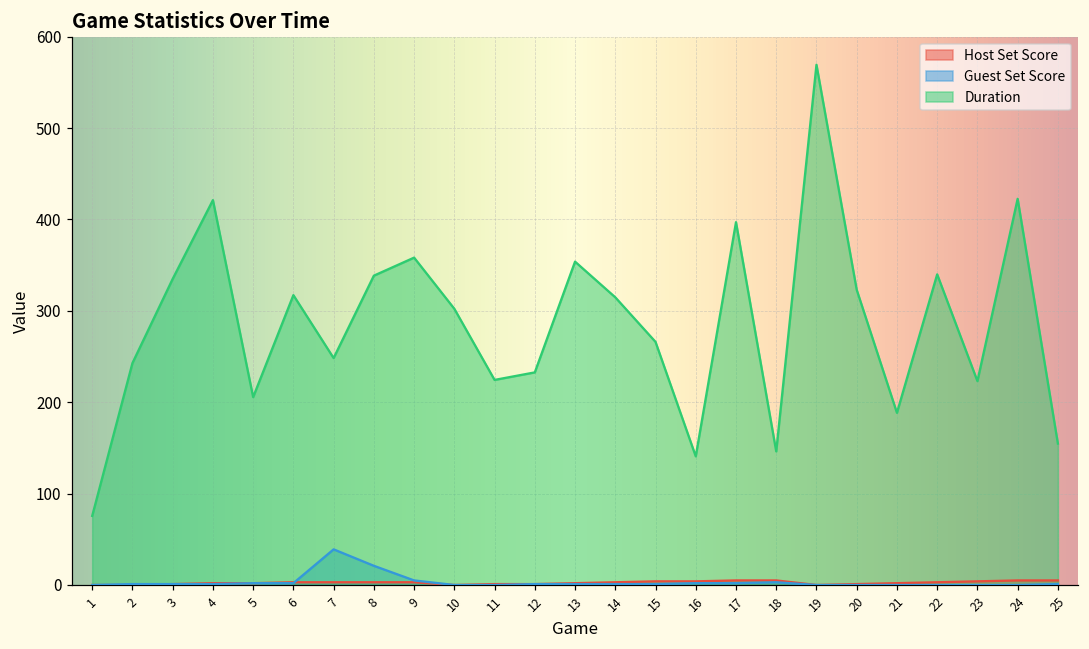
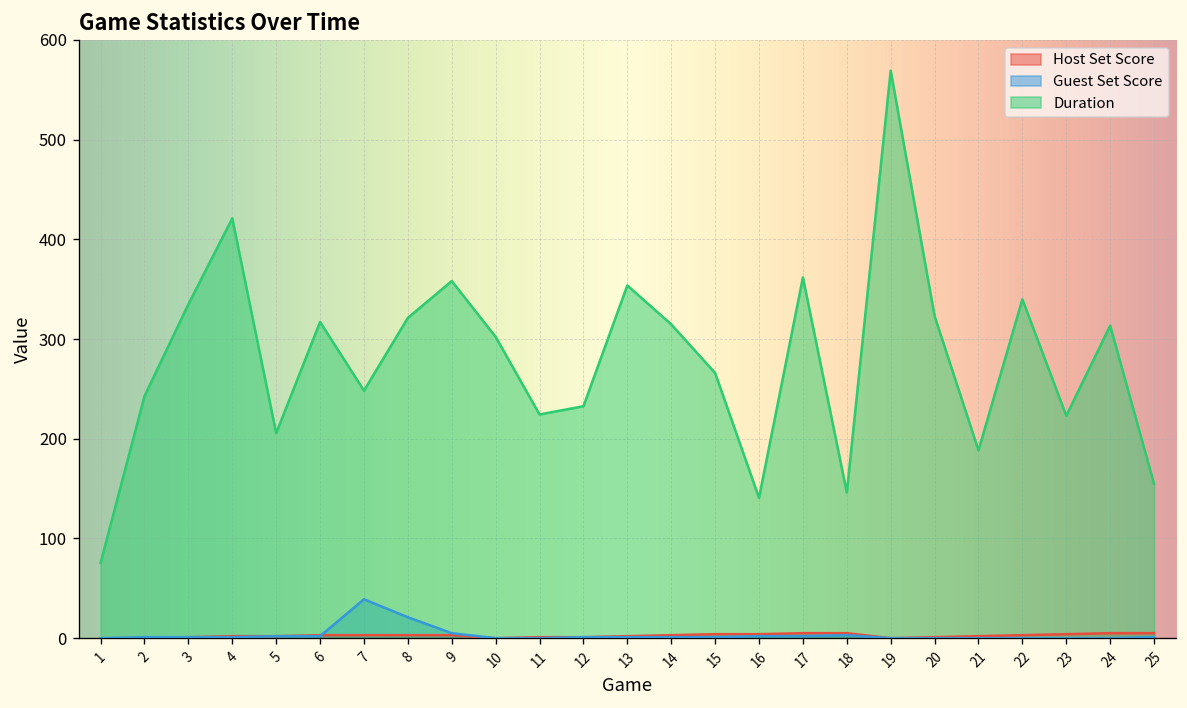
  {
    "Host Set Score": {
      "7": 0,
      "8": 0,
      "23": 0,
      "24": 10,
      "25": 10
    },
    "Guest Set Score": {
      "7": 40,
      "8": 20,
      "23": 0,
      "24": 0,
      "25": 0
    },
    "Duration": {
      "1": 80,
      "2": 240,
      "3": 330,
      "4": 420,
      "5": 210,
      "6": 320,
      "7": 250,
-     "8": 340,
+     "8": 320,
      "9": 360,
      "10": 300,
      "11": 220,
      "12": 230,
      "13": 350,
      "14": 310,
      "15": 270,
      "16": 140,
-     "17": 400,
+     "17": 360,
      "18": 150,
      "19": 570,
      "20": 320,
      "21": 190,
      "22": 340,
      "23": 220,
-     "24": 420,
+     "24": 310,
      "25": 150
    }
  }
